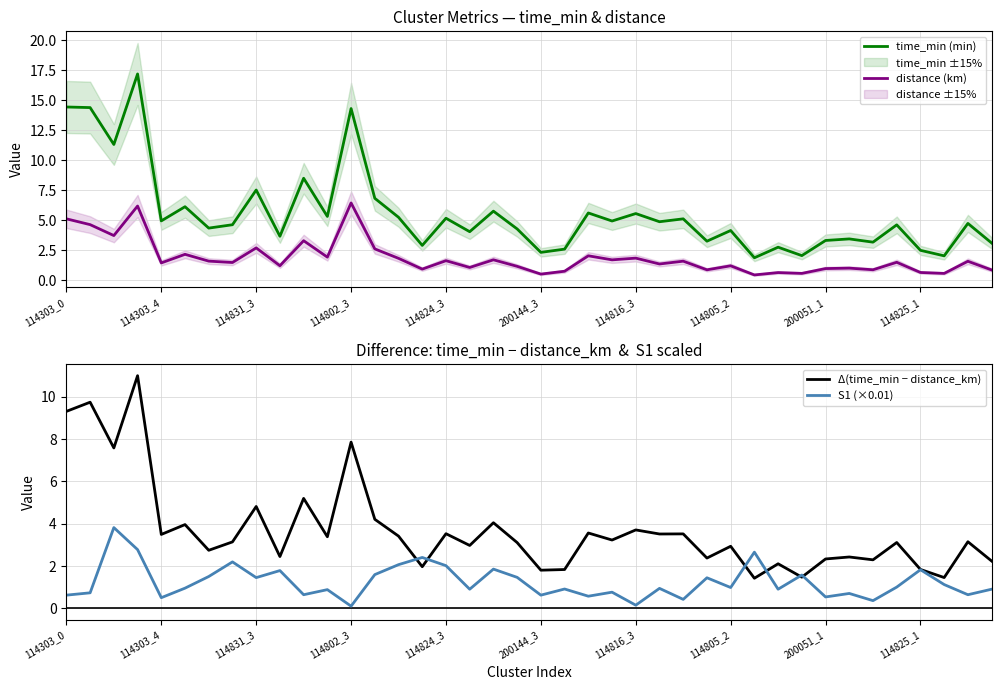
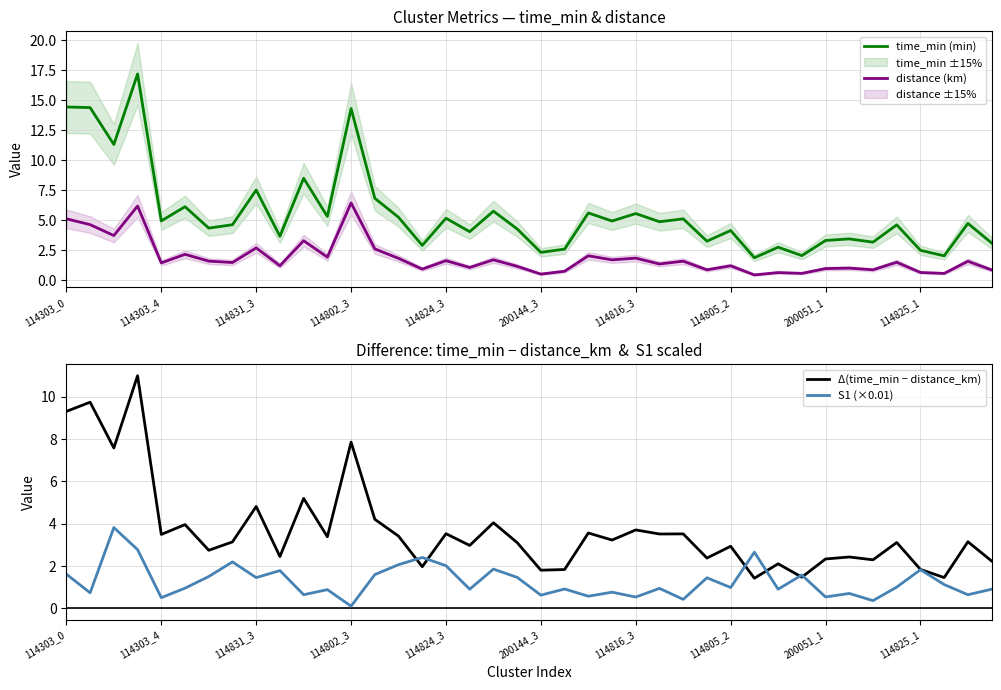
  {
    "Difference: time_min − distance_km & S1 scaled": {
      "Δ(time_min − distance_km)": {
        "114303_0": 9.3,
        "114303_4": 3.5,
        "114831_3": 4.8,
        "114802_3": 7.9,
        "114824_3": 3.5,
        "200144_3": 1.8,
        "114816_3": 3.7,
        "114805_2": 2.9,
        "200051_1": 2.3
      },
      "S1 (×0.01)": {
-       "114303_0": 0.6,
+       "114303_0": 1.6,
        "114303_4": 0.5,
        "114831_3": 1.5,
        "114802_3": 0.1,
        "114824_3": 2.0,
        "200144_3": 0.6,
-       "114816_3": 0.2,
+       "114816_3": 0.5,
        "114805_2": 1.0,
        "200051_1": 0.5
      }
    }
  }
